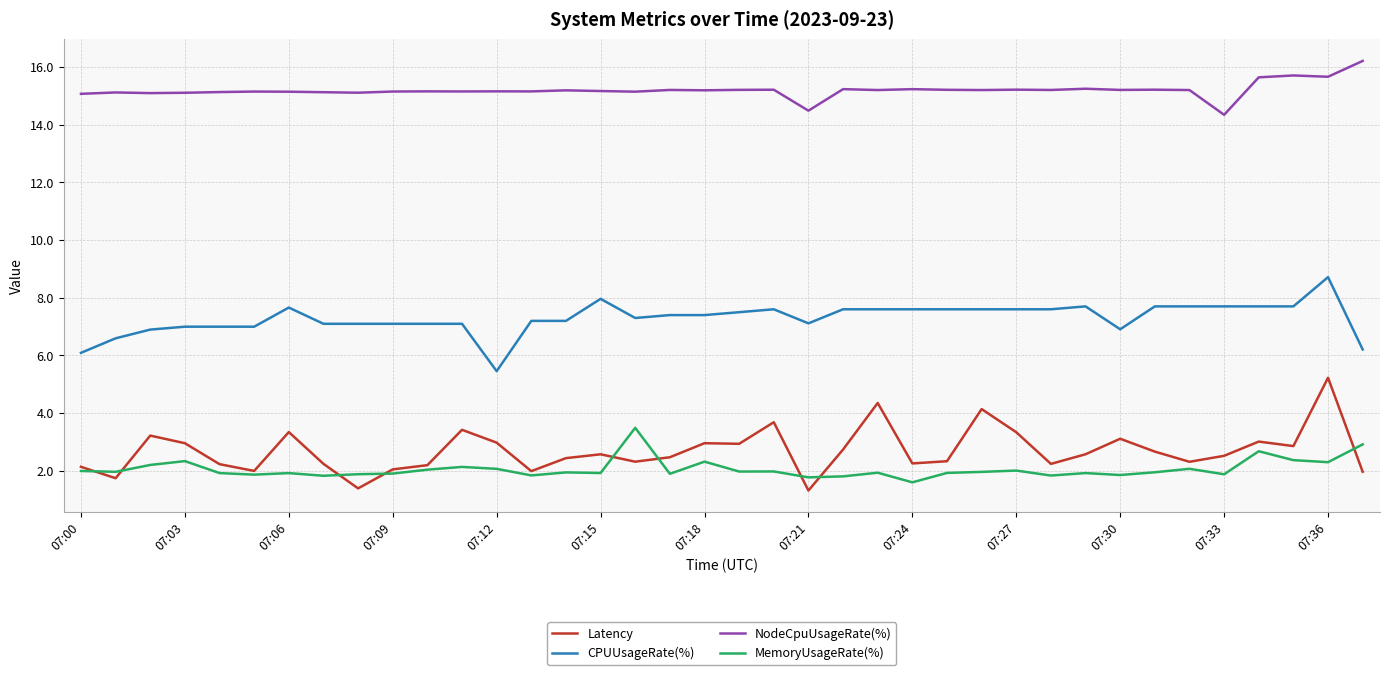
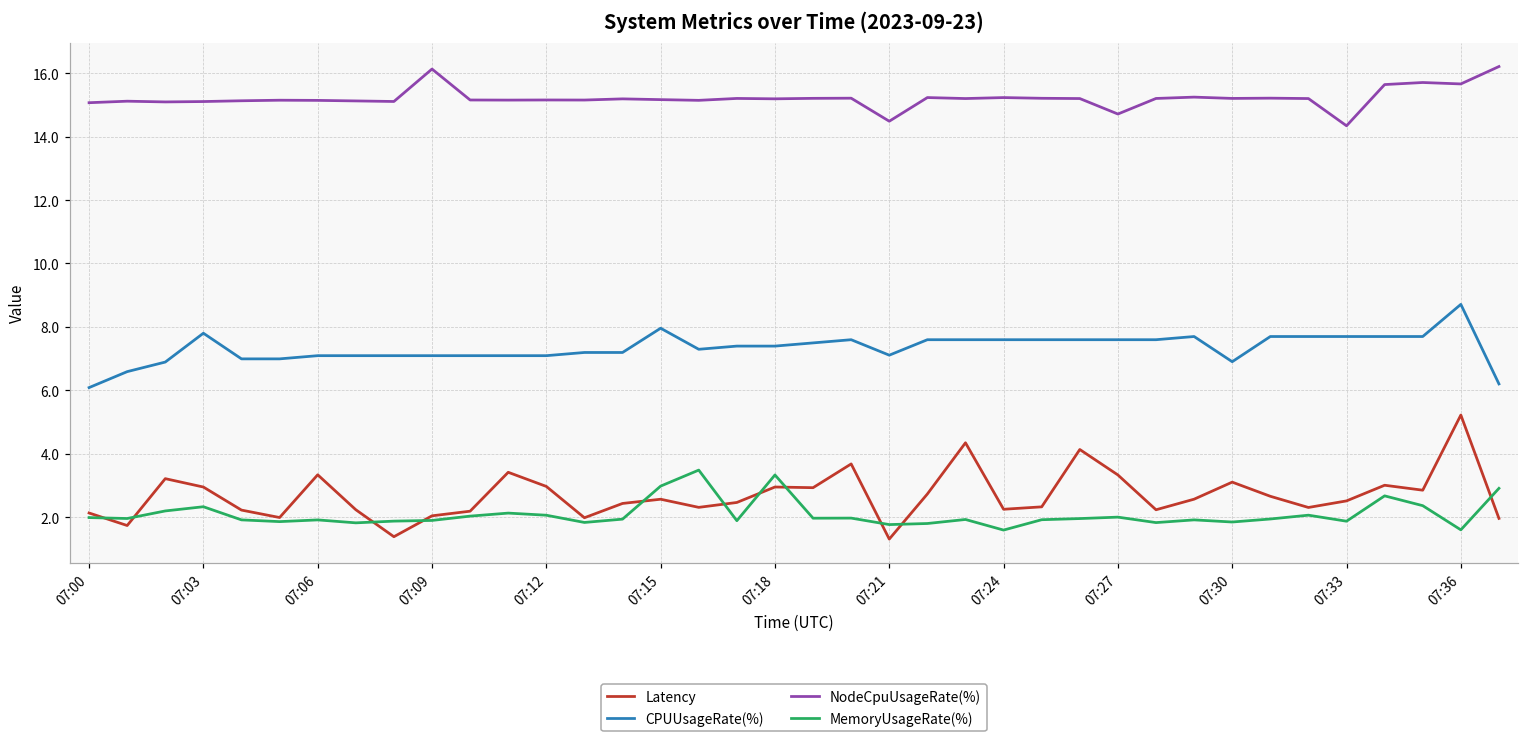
  {
    "Latency": {
      "07:00": 2.1,
      "07:03": 2.9,
      "07:06": 3.3,
      "07:09": 2.0,
      "07:12": 3.0,
      "07:15": 2.6,
      "07:18": 2.9,
      "07:21": 1.3,
      "07:24": 2.2,
      "07:27": 3.3,
      "07:30": 3.1,
      "07:33": 2.5,
      "07:36": 5.2
    },
    "CPUUsageRate(%)": {
      "07:00": 6.1,
-     "07:03": 7.0,
-     "07:06": 7.7,
+     "07:03": 7.8,
+     "07:06": 7.1,
      "07:09": 7.1,
-     "07:12": 5.4,
+     "07:12": 7.1,
      "07:15": 8.0,
      "07:18": 7.4,
      "07:21": 7.1,
      "07:24": 7.6,
      "07:27": 7.6,
      "07:30": 6.9,
      "07:33": 7.7,
      "07:36": 8.7
    },
    "NodeCpuUsageRate(%)": {
      "07:00": 15.1,
      "07:03": 15.1,
      "07:06": 15.1,
-     "07:09": 15.2,
+     "07:09": 16.1,
      "07:12": 15.2,
      "07:15": 15.2,
      "07:18": 15.2,
      "07:21": 14.5,
      "07:24": 15.2,
-     "07:27": 15.2,
+     "07:27": 14.7,
      "07:30": 15.2,
      "07:33": 14.3,
      "07:36": 15.7
    },
    "MemoryUsageRate(%)": {
      "07:00": 2.0,
      "07:03": 2.3,
      "07:06": 1.9,
      "07:09": 1.9,
      "07:12": 2.1,
-     "07:15": 1.9,
-     "07:18": 2.3,
+     "07:15": 3.0,
+     "07:18": 3.3,
      "07:21": 1.8,
      "07:24": 1.6,
      "07:27": 2.0,
      "07:30": 1.8,
      "07:33": 1.9,
-     "07:36": 2.3
+     "07:36": 1.6
    }
  }
